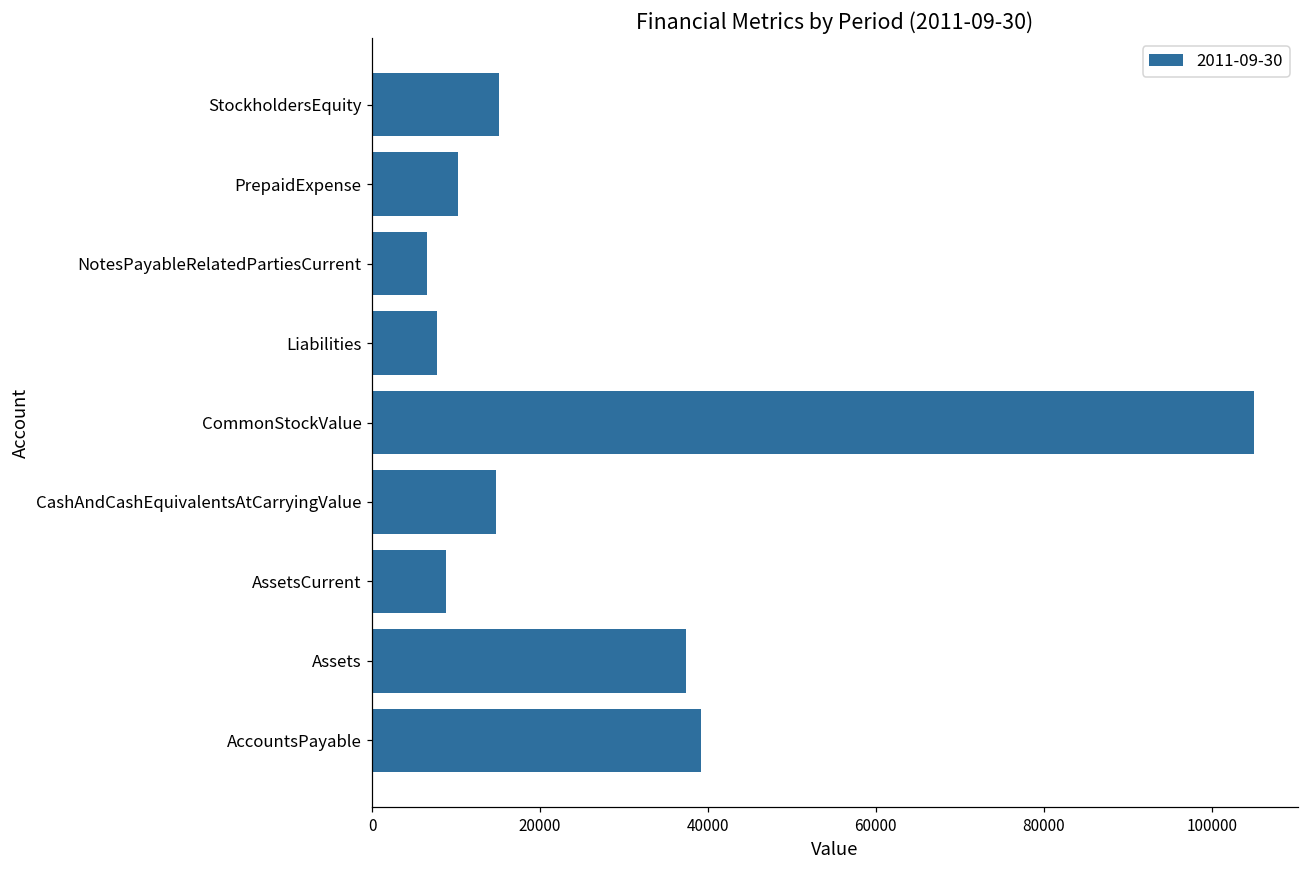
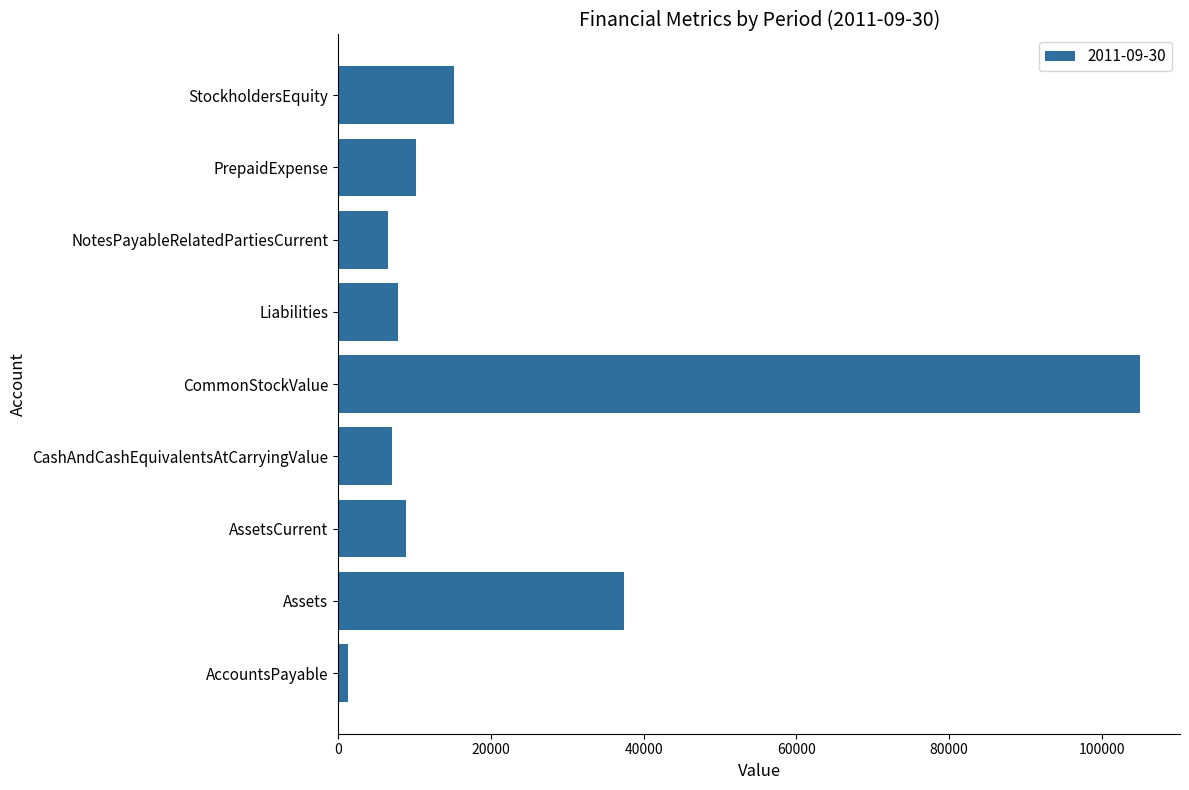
  {
    "StockholdersEquity": 15000,
    "PrepaidExpense": 10000,
    "NotesPayableRelatedPartiesCurrent": 7000,
    "Liabilities": 8000,
    "CommonStockValue": 105000,
-   "CashAndCashEquivalentsAtCarryingValue": 15000,
+   "CashAndCashEquivalentsAtCarryingValue": 7000,
    "AssetsCurrent": 9000,
    "Assets": 37000,
-   "AccountsPayable": 39000
+   "AccountsPayable": 1000
  }
